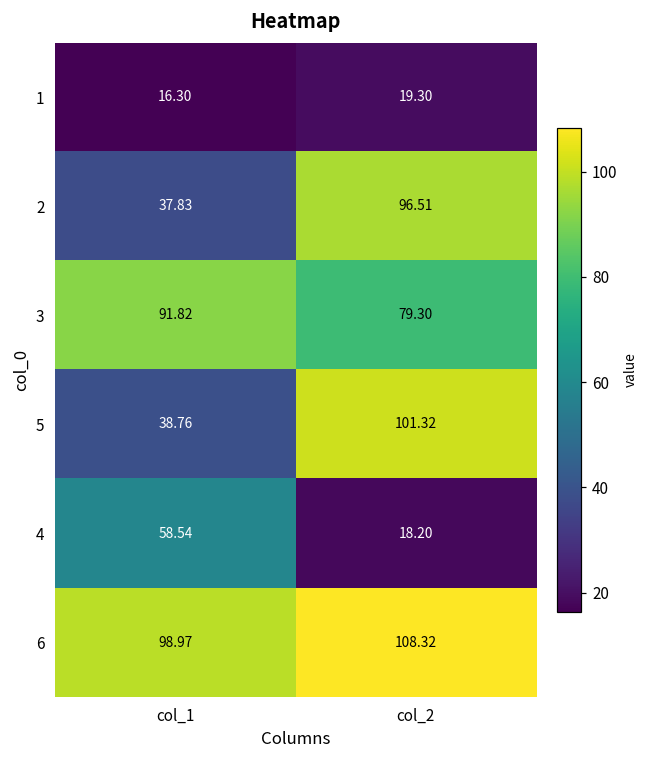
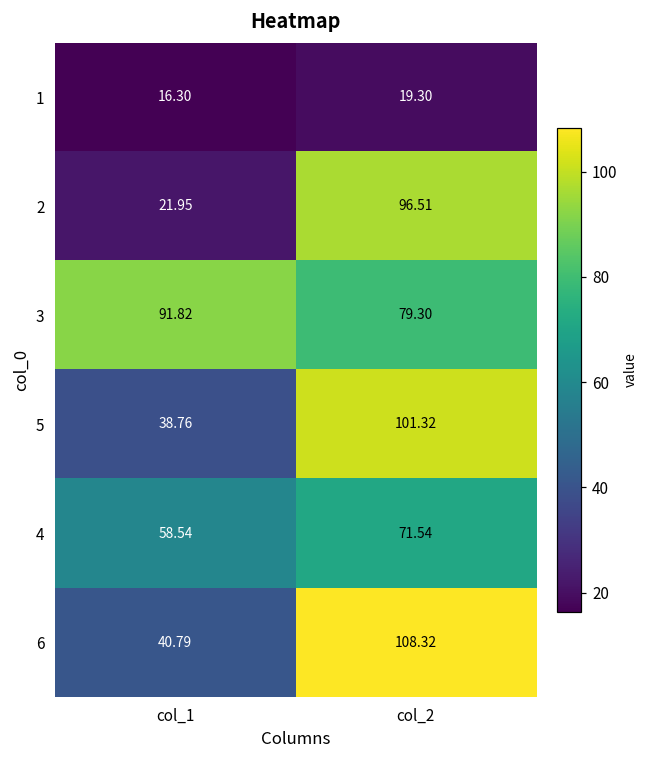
  {
    "1": {
      "col_1": 16.30,
      "col_2": 19.30
    },
    "2": {
-     "col_1": 37.83,
+     "col_1": 21.95,
      "col_2": 96.51
    },
    "3": {
      "col_1": 91.82,
      "col_2": 79.30
    },
    "5": {
      "col_1": 38.76,
      "col_2": 101.32
    },
    "4": {
      "col_1": 58.54,
-     "col_2": 18.20
+     "col_2": 71.54
    },
    "6": {
-     "col_1": 98.97,
+     "col_1": 40.79,
      "col_2": 108.32
    }
  }
